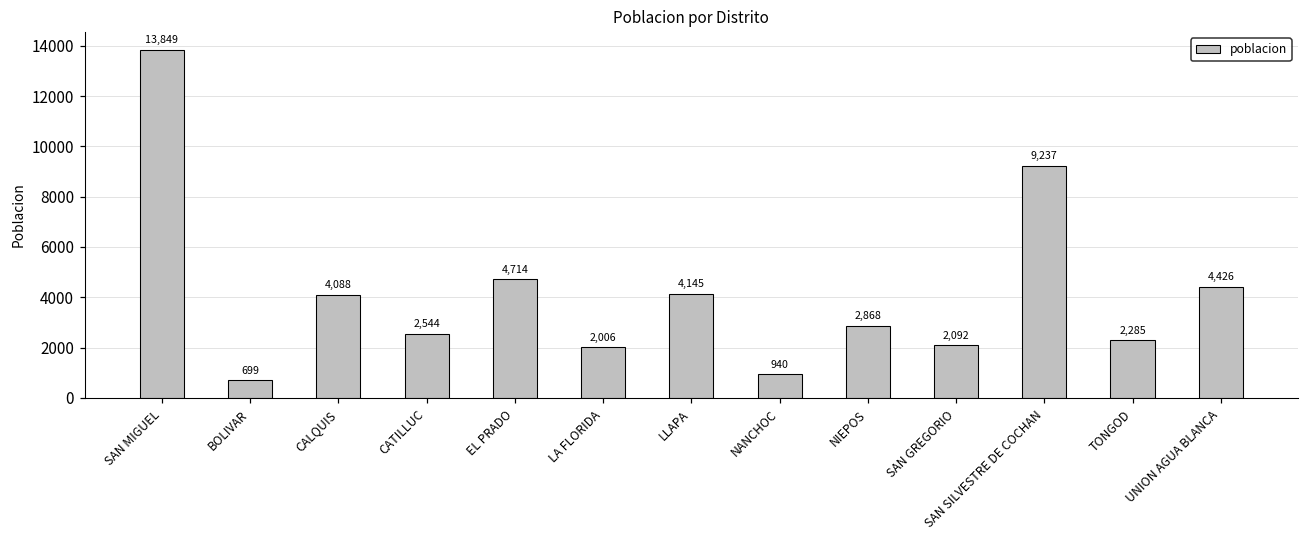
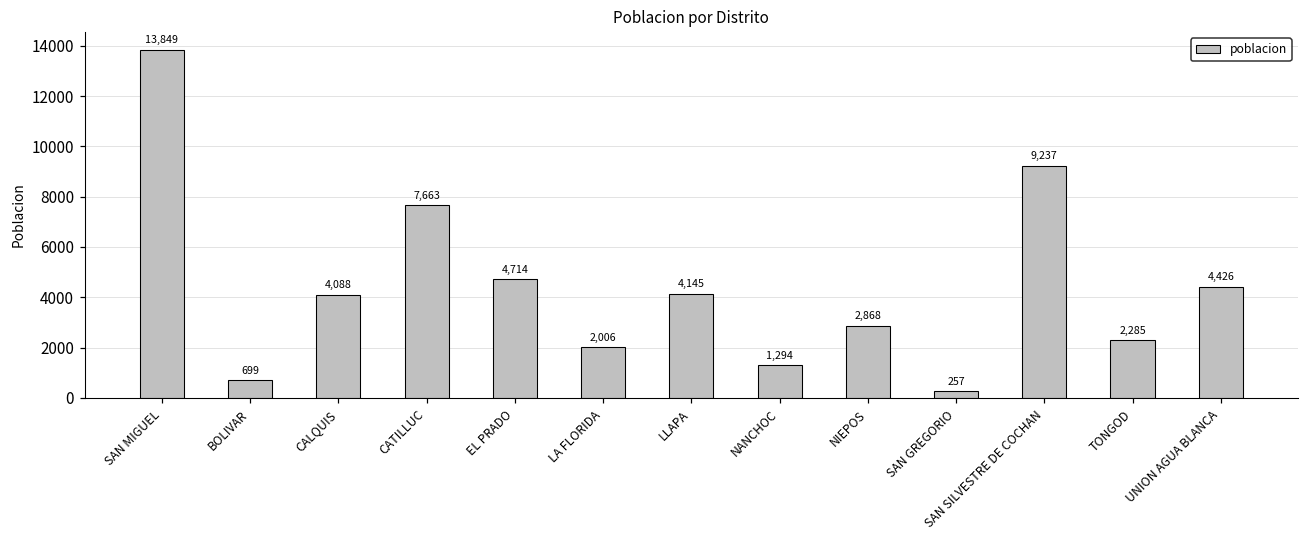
  {
    "SAN MIGUEL": "13,849",
    "BOLIVAR": "699",
    "CALQUIS": "4,088",
-   "CATILLUC": "2,544",
+   "CATILLUC": "7,663",
    "EL PRADO": "4,714",
    "LA FLORIDA": "2,006",
    "LLAPA": "4,145",
-   "NANCHOC": "940",
+   "NANCHOC": "1,294",
    "NIEPOS": "2,868",
-   "SAN GREGORIO": "2,092",
+   "SAN GREGORIO": "257",
    "SAN SILVESTRE DE COCHAN": "9,237",
    "TONGOD": "2,285",
    "UNION AGUA BLANCA": "4,426"
  }
